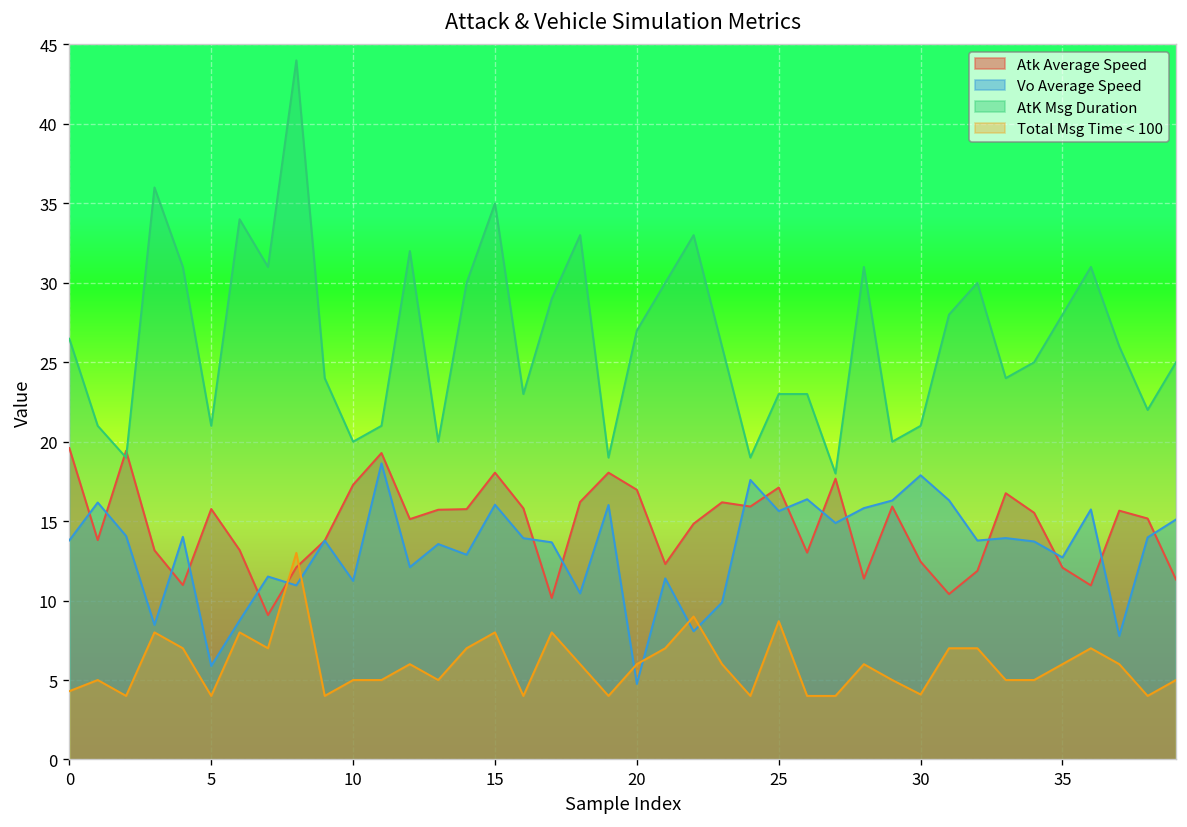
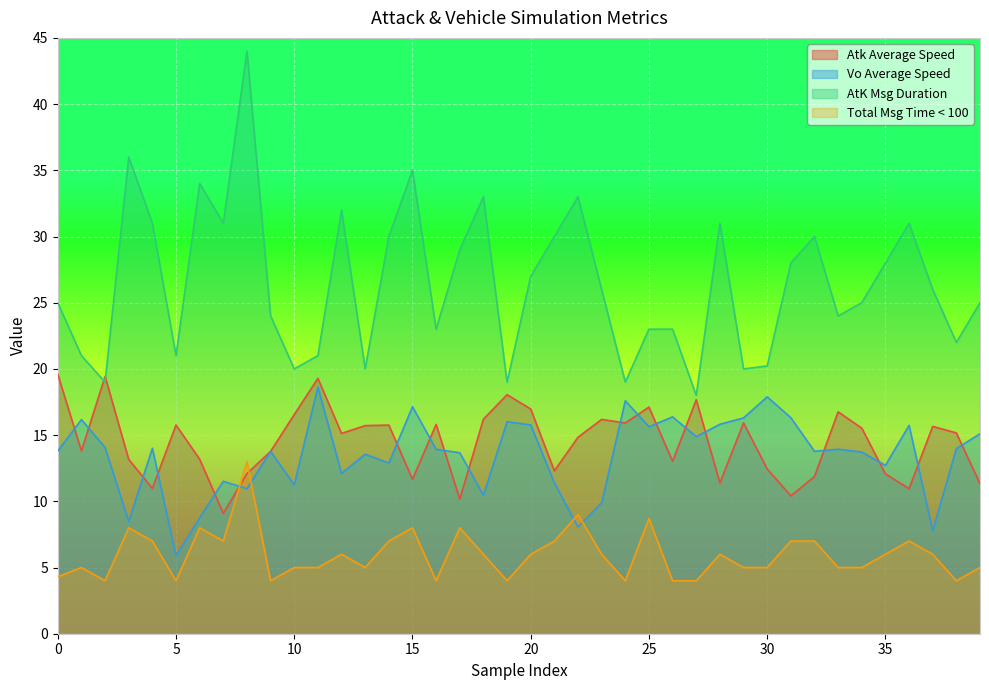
  {
    "Atk Average Speed": {
      "0": 19.6,
      "5": 15.8,
-     "10": 17.3,
-     "15": 18.1,
+     "10": 16.6,
+     "15": 11.7,
      "20": 17.0,
      "25": 17.1,
      "30": 12.4,
      "35": 12.1
    },
    "Vo Average Speed": {
      "0": 13.8,
      "5": 5.9,
      "10": 11.2,
-     "15": 16.0,
-     "20": 4.7,
+     "15": 17.1,
+     "20": 15.8,
      "25": 15.6,
      "30": 17.9,
      "35": 12.7
    },
    "AtK Msg Duration": {
-     "0": 26.5,
+     "0": 25.0,
      "5": 21.0,
      "10": 20.0,
      "15": 35.0,
      "20": 27.0,
      "25": 23.0,
-     "30": 21.0,
+     "30": 20.2,
      "35": 28.0
    },
    "Total Msg Time < 100": {
      "0": 4.3,
      "5": 4.0,
      "10": 5.0,
      "15": 8.0,
      "20": 6.0,
      "25": 8.7,
-     "30": 4.1,
+     "30": 5.0,
      "35": 6.0
    }
  }
